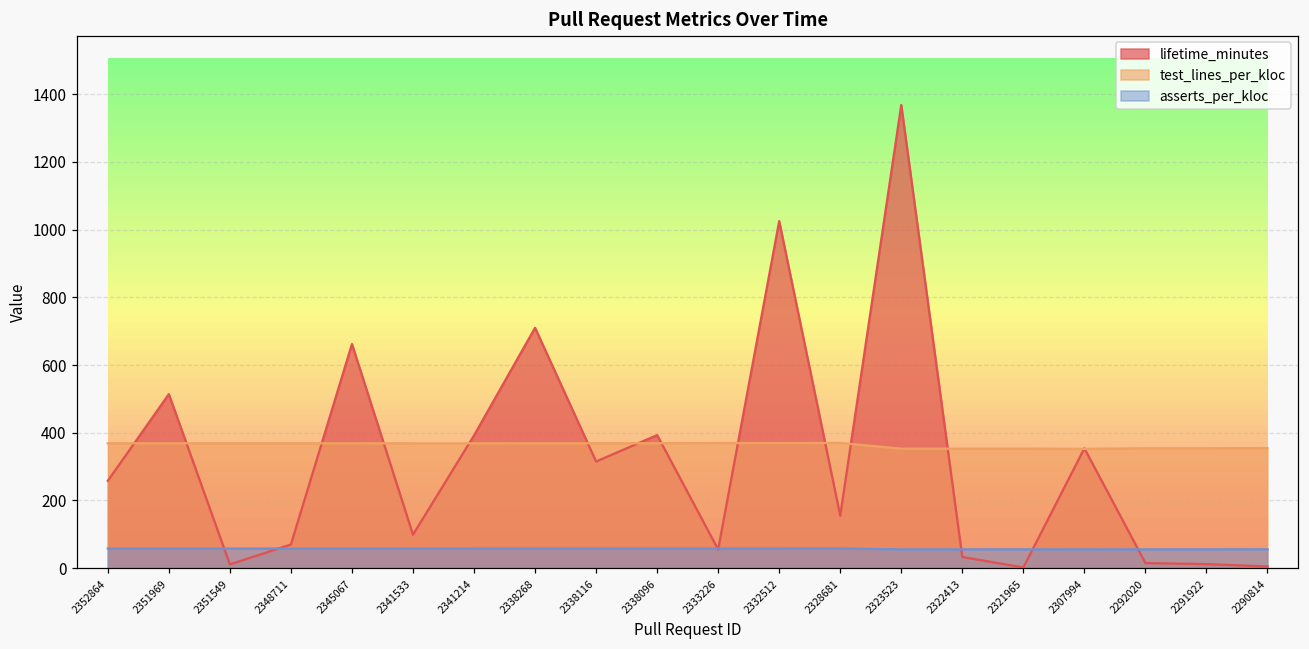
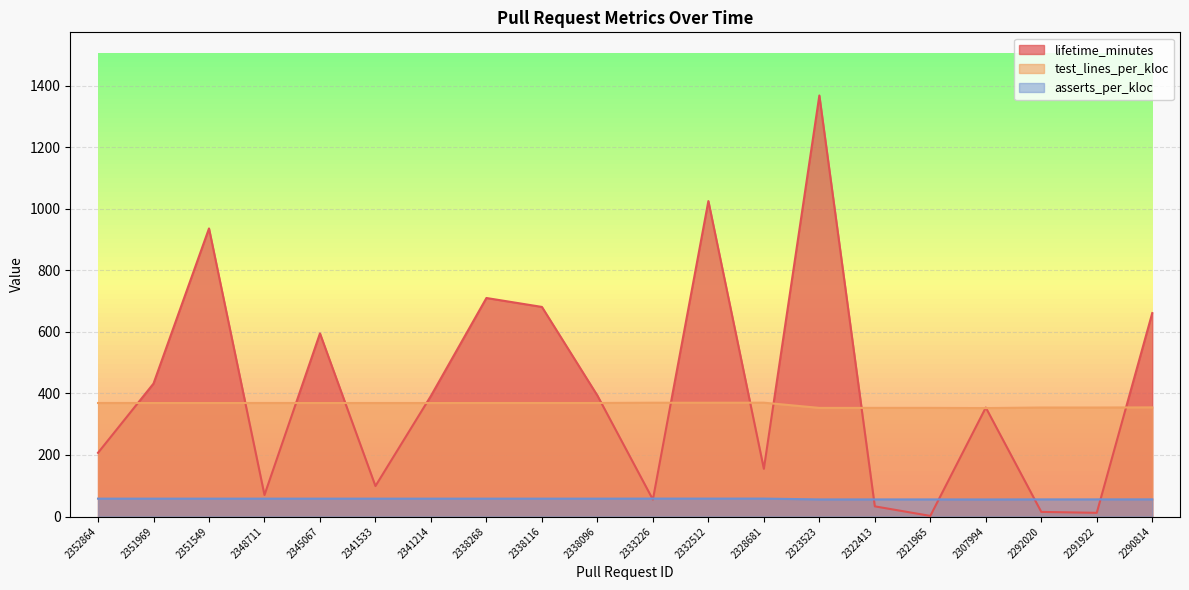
  {
    "lifetime_minutes": {
-     "2352864": 260,
-     "2351969": 510,
-     "2351549": 10,
+     "2352864": 210,
+     "2351969": 430,
+     "2351549": 940,
      "2348711": 70,
-     "2345067": 660,
+     "2345067": 600,
      "2341533": 100,
      "2341214": 390,
      "2338268": 710,
-     "2338116": 320,
+     "2338116": 680,
      "2338096": 390,
      "2332512": 1030,
      "2328681": 160,
      "2323523": 1370,
      "2322413": 30,
      "2321965": 0,
      "2292020": 20,
      "2291922": 10,
-     "2290814": 10
+     "2290814": 660
    },
    "test_lines_per_kloc": {
      "2352864": 370,
      "2351969": 370,
      "2351549": 370,
      "2348711": 370,
      "2345067": 370,
      "2341533": 370,
      "2341214": 370,
      "2338268": 370,
      "2338116": 370,
      "2338096": 370,
      "2333226": 370,
      "2332512": 370,
      "2328681": 370,
      "2323523": 350,
      "2322413": 350,
      "2321965": 350,
      "2292020": 350,
      "2291922": 350,
      "2290814": 350
    },
    "asserts_per_kloc": {
      "2352864": 60,
      "2351969": 60,
      "2351549": 60,
      "2348711": 60,
      "2345067": 60,
      "2341533": 60,
      "2341214": 60,
      "2338268": 60,
      "2338116": 60,
      "2338096": 60,
      "2332512": 60,
      "2328681": 60,
      "2323523": 60,
      "2322413": 60,
      "2321965": 60,
      "2307994": 60,
      "2292020": 60,
      "2291922": 60,
      "2290814": 60
    }
  }
